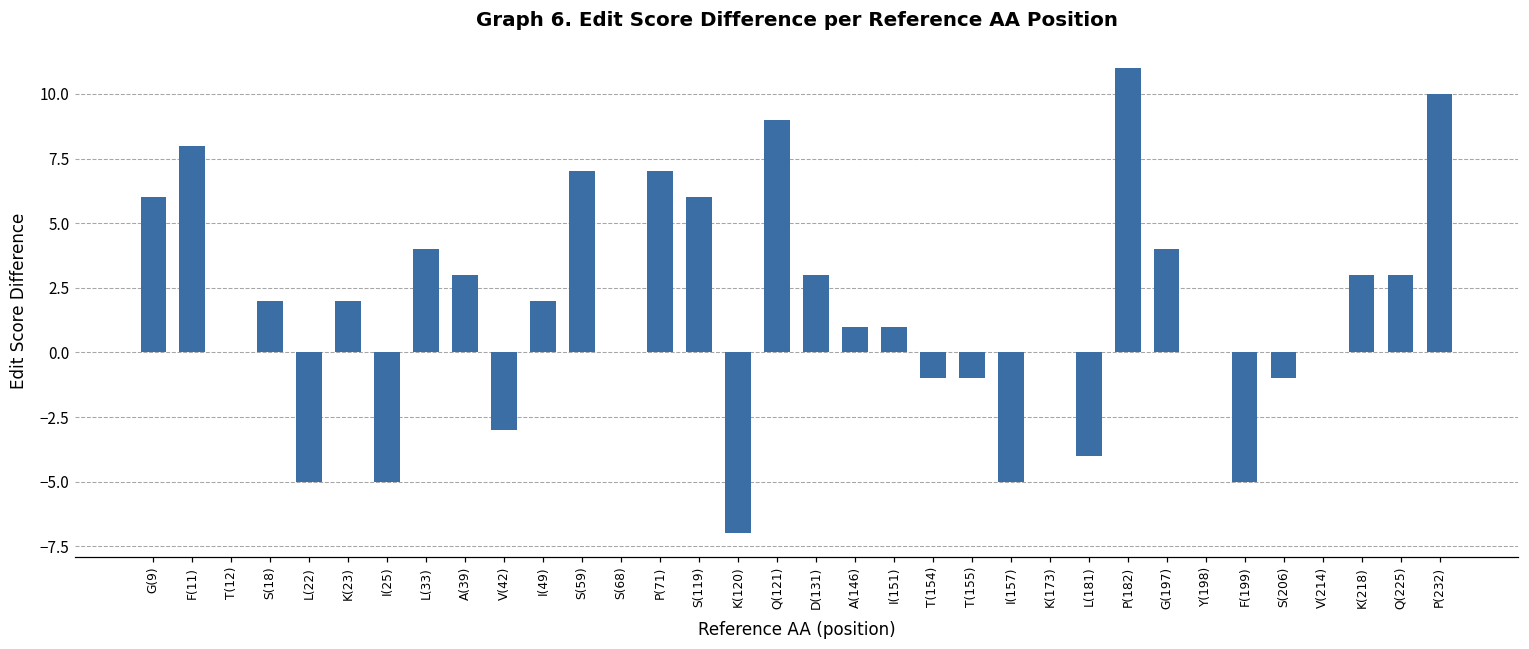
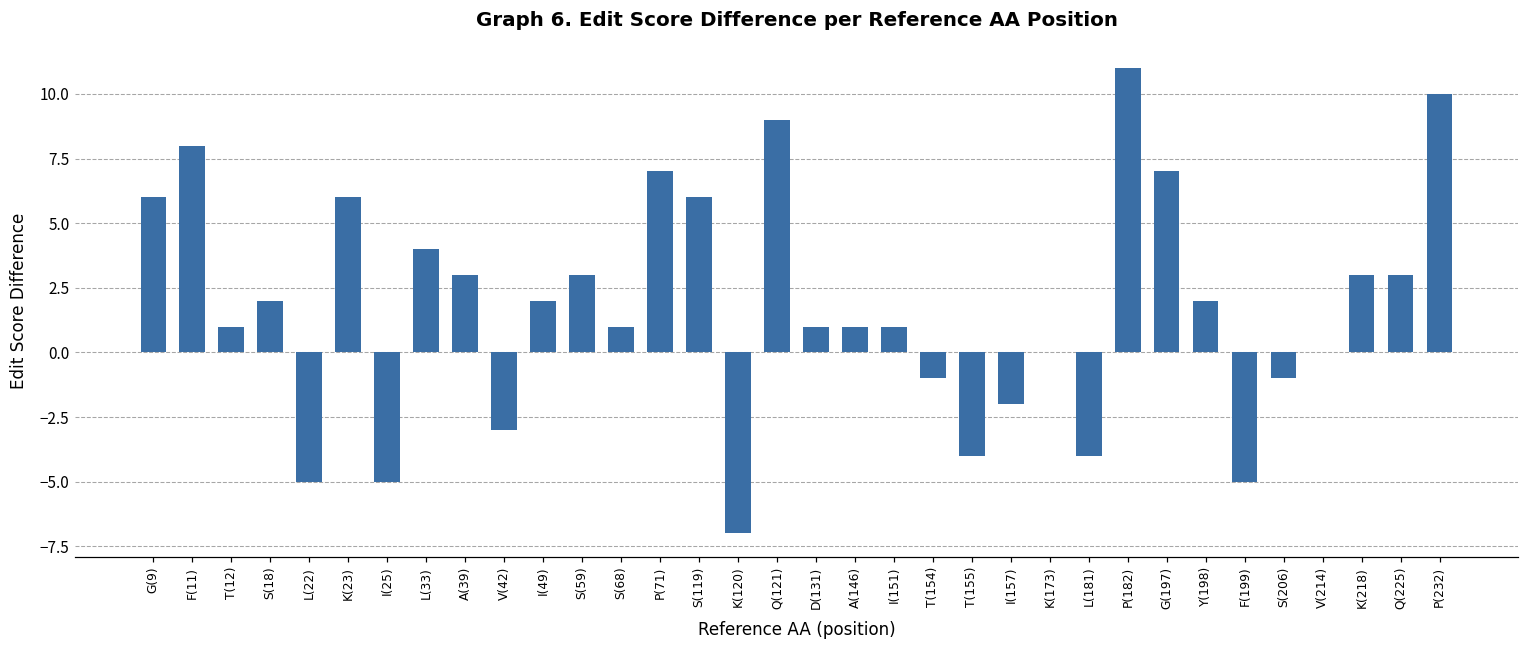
  {
    "G(9)": 6,
    "F(11)": 8,
-   "T(12)": 0,
+   "T(12)": 1,
    "S(18)": 2,
    "L(22)": -5,
-   "K(23)": 2,
+   "K(23)": 6,
    "I(25)": -5,
    "L(33)": 4,
    "A(39)": 3,
    "V(42)": -3,
    "I(49)": 2,
-   "S(59)": 7,
-   "S(68)": 0,
+   "S(59)": 3,
+   "S(68)": 1,
    "P(71)": 7,
    "S(119)": 6,
    "K(120)": -7,
    "Q(121)": 9,
-   "D(131)": 3,
+   "D(131)": 1,
    "A(146)": 1,
    "I(151)": 1,
    "T(154)": -1,
-   "T(155)": -1,
-   "I(157)": -5,
+   "T(155)": -4,
+   "I(157)": -2,
    "K(173)": 0,
    "L(181)": -4,
    "P(182)": 11,
-   "G(197)": 4,
-   "Y(198)": 0,
+   "G(197)": 7,
+   "Y(198)": 2,
    "F(199)": -5,
    "S(206)": -1,
    "V(214)": 0,
    "K(218)": 3,
    "Q(225)": 3,
    "P(232)": 10
  }
